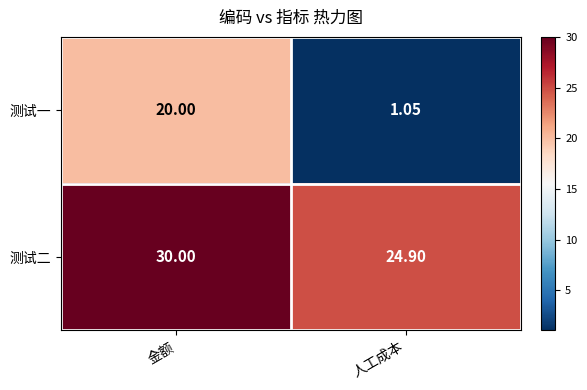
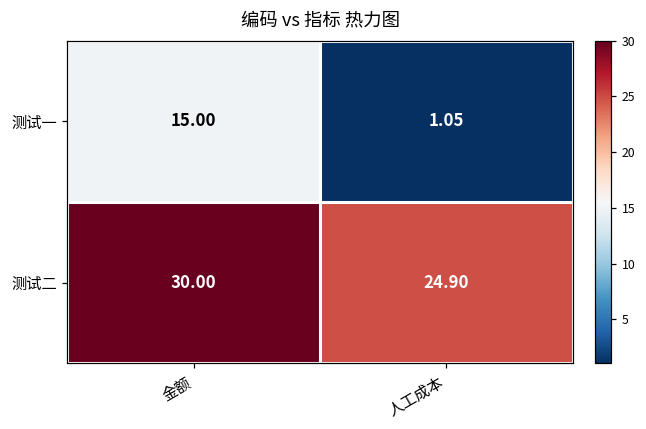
  {
    "测试一": {
-     "金额": 20.00,
+     "金额": 15.00,
      "人工成本": 1.05
    },
    "测试二": {
      "金额": 30.00,
      "人工成本": 24.90
    }
  }
